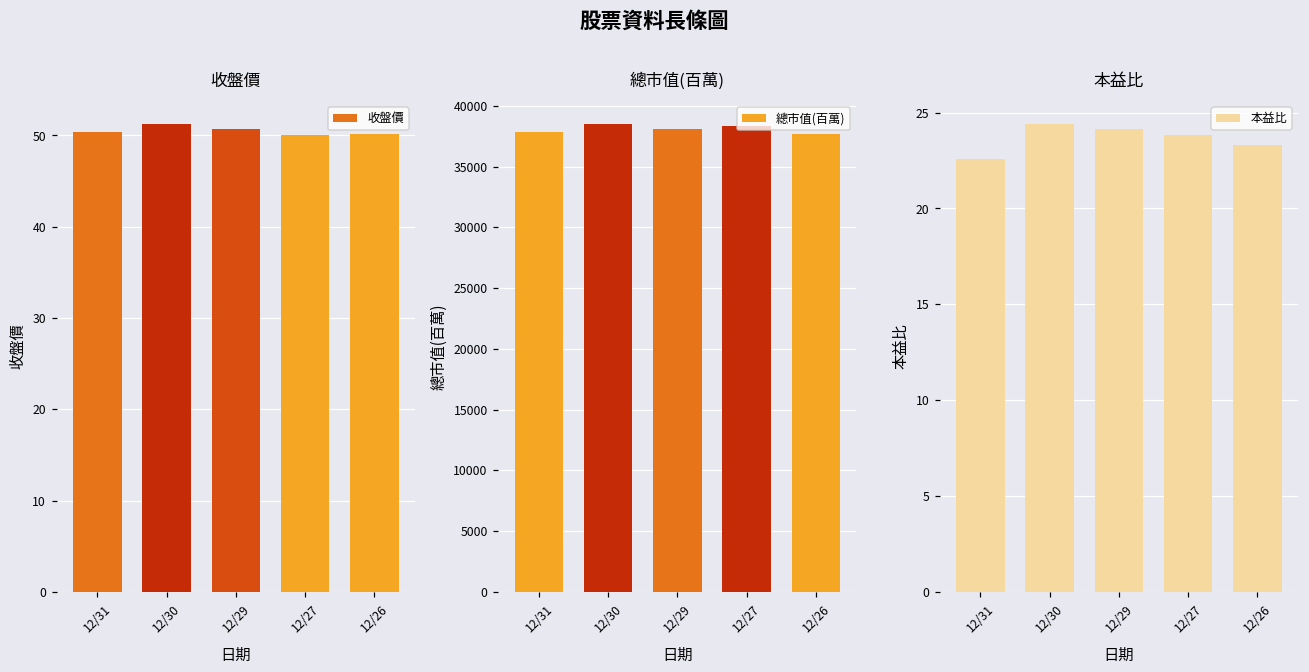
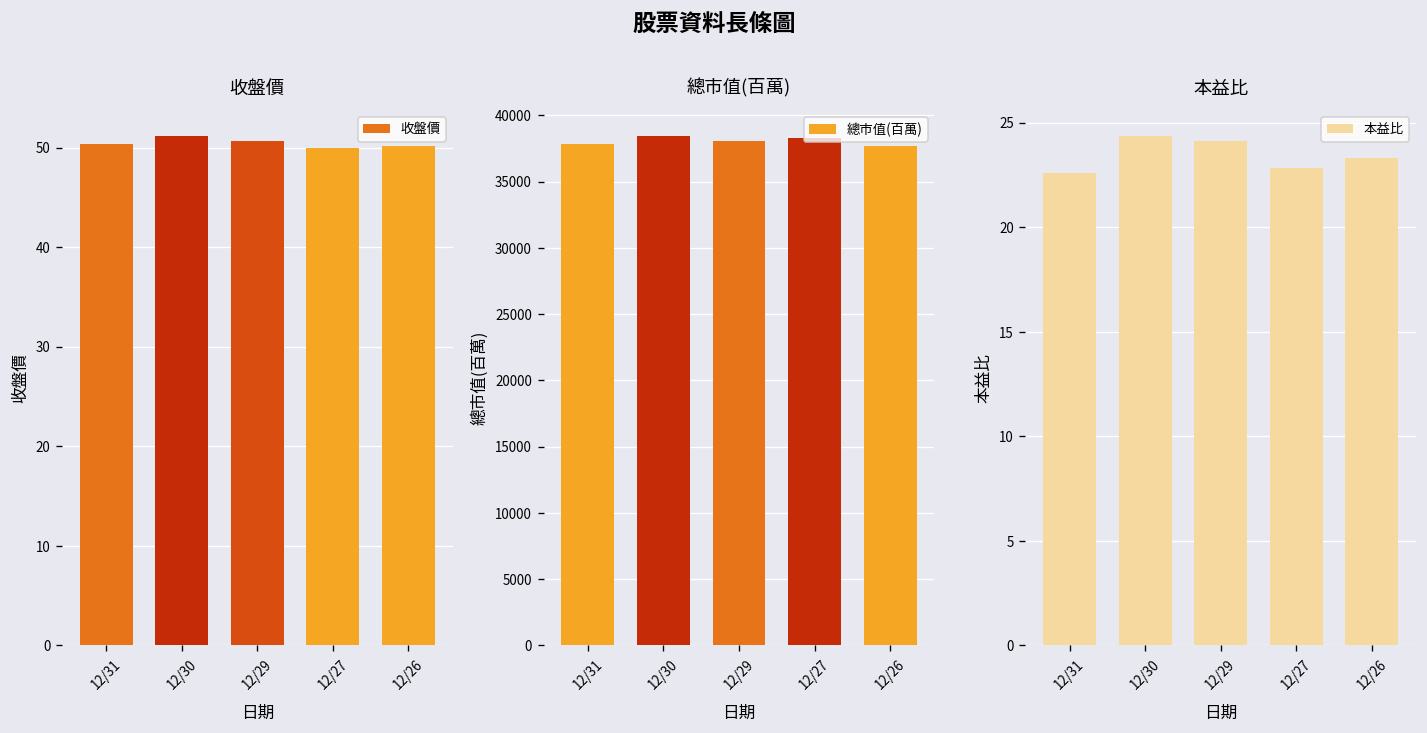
  {
    "收盤價": {
      "12/31": 50,
      "12/30": 51,
      "12/29": 51,
      "12/27": 50,
      "12/26": 50
    },
    "總市值(百萬)": {
      "12/31": 37900,
      "12/30": 38500,
      "12/29": 38100,
      "12/26": 37700
    },
    "本益比": {
      "12/31": 22.6,
      "12/30": 24.4,
      "12/29": 24.1,
-     "12/27": 23.8,
+     "12/27": 22.9,
      "12/26": 23.3
    }
  }
